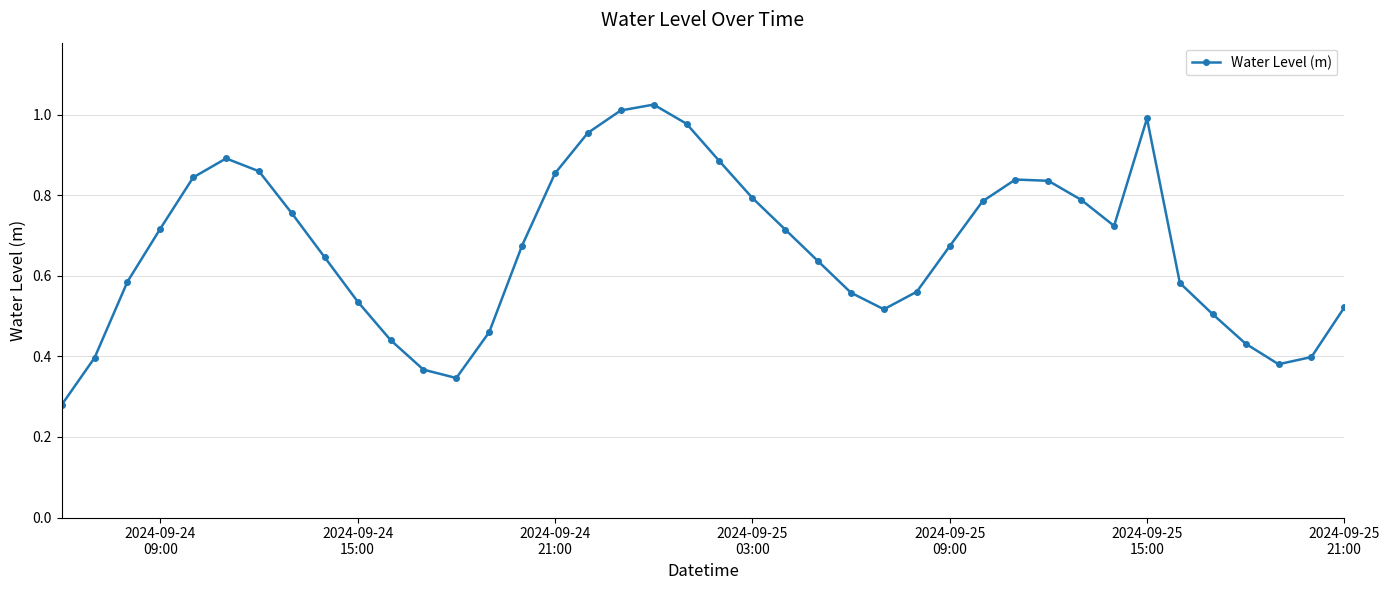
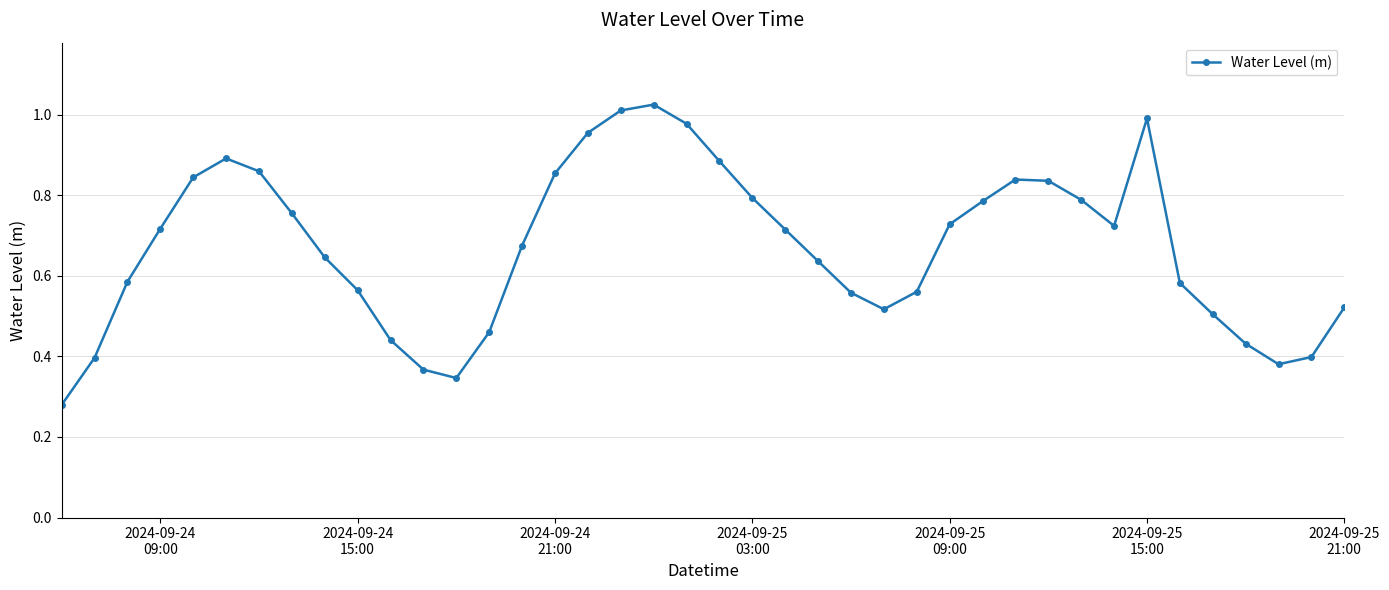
  {
    "2024-09-24 09:00": 0.72,
-   "2024-09-24 15:00": 0.54,
+   "2024-09-24 15:00": 0.56,
    "2024-09-24 21:00": 0.85,
    "2024-09-25 03:00": 0.79,
-   "2024-09-25 09:00": 0.67,
+   "2024-09-25 09:00": 0.73,
    "2024-09-25 15:00": 0.99,
    "2024-09-25 21:00": 0.52
  }
